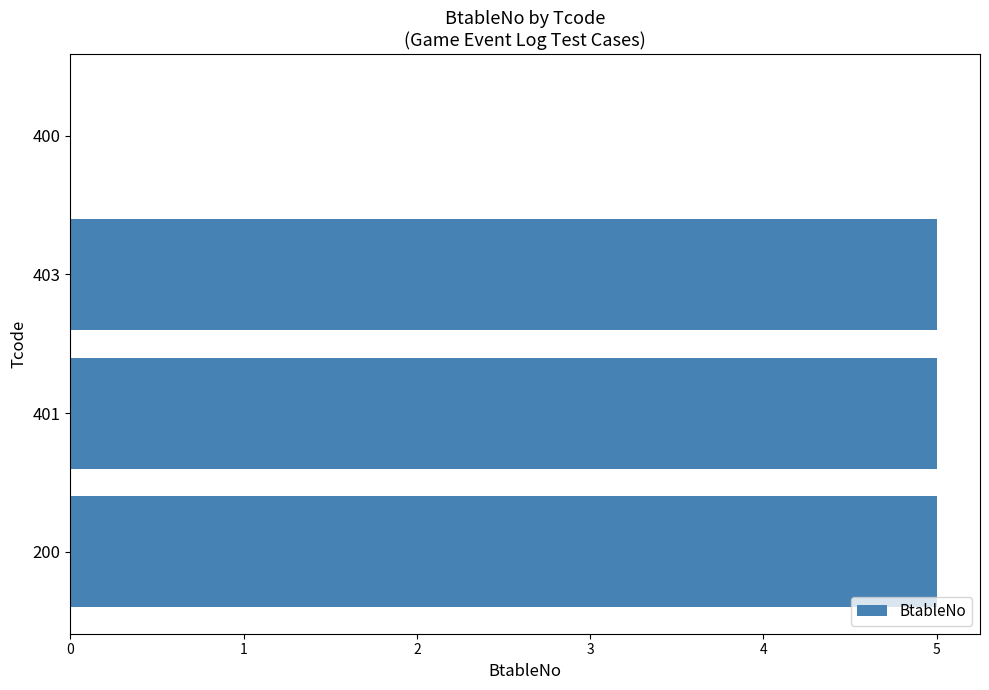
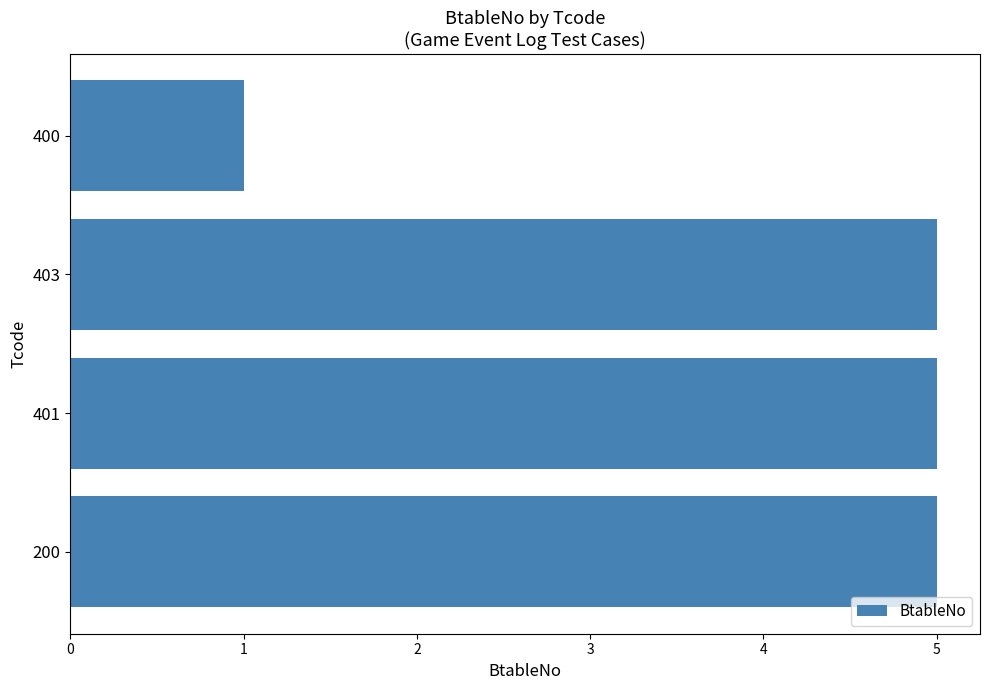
  {
-   "400": 0,
+   "400": 1,
    "403": 5,
    "401": 5,
    "200": 5
  }
